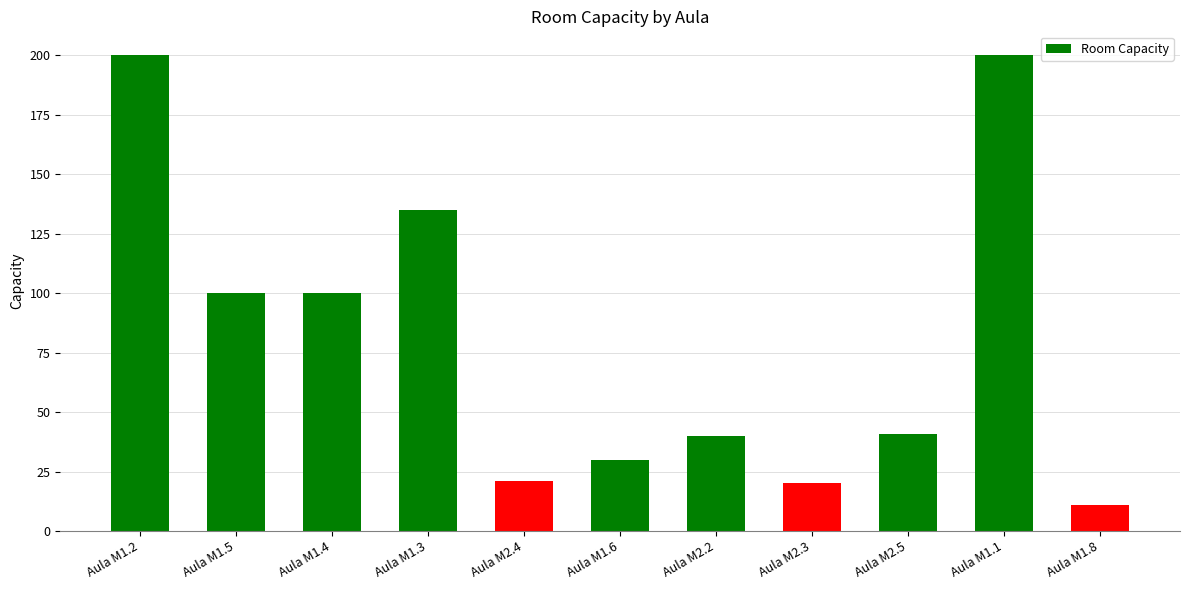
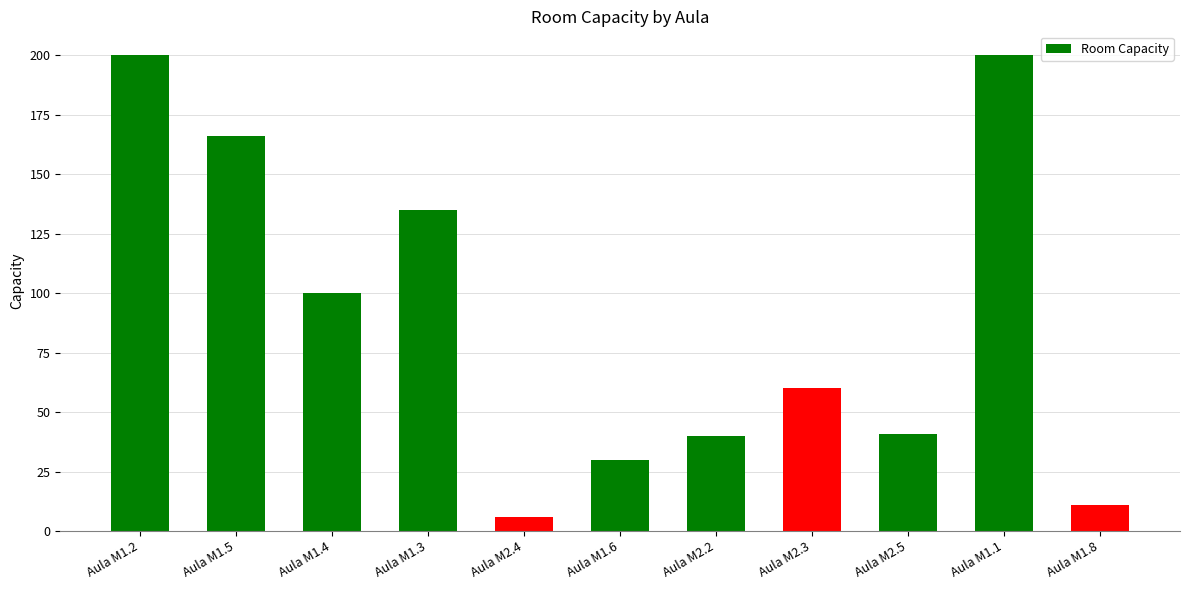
  {
    "Aula M1.2": 200,
-   "Aula M1.5": 100,
+   "Aula M1.5": 166,
    "Aula M1.4": 100,
    "Aula M1.3": 135,
-   "Aula M2.4": 21,
+   "Aula M2.4": 6,
    "Aula M1.6": 30,
    "Aula M2.2": 40,
-   "Aula M2.3": 20,
+   "Aula M2.3": 60,
    "Aula M2.5": 41,
    "Aula M1.1": 200,
    "Aula M1.8": 11
  }
